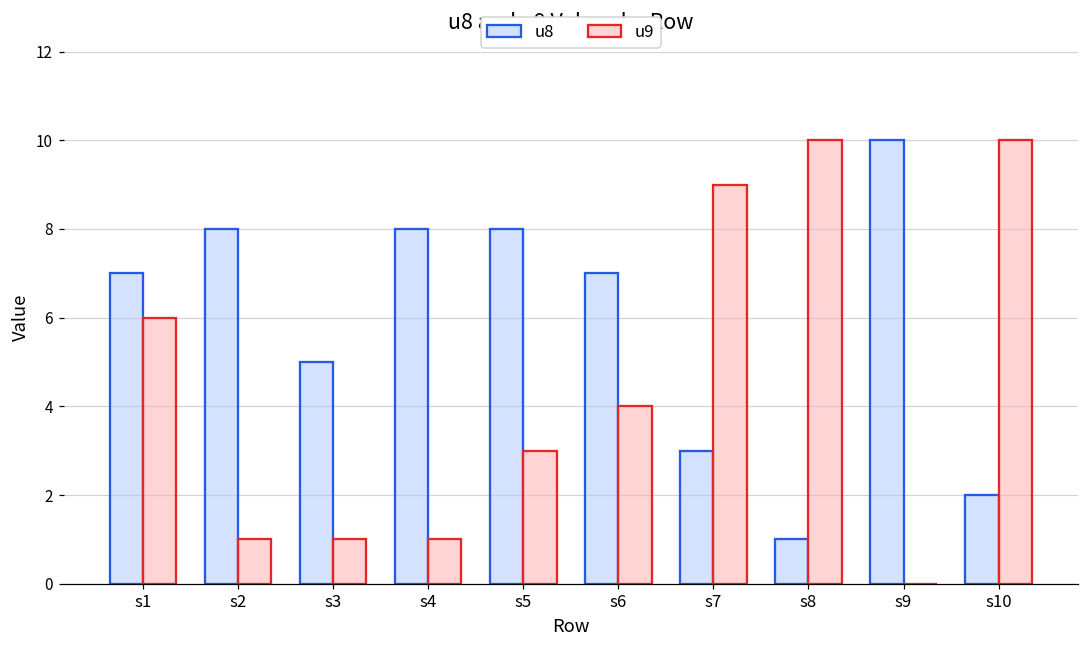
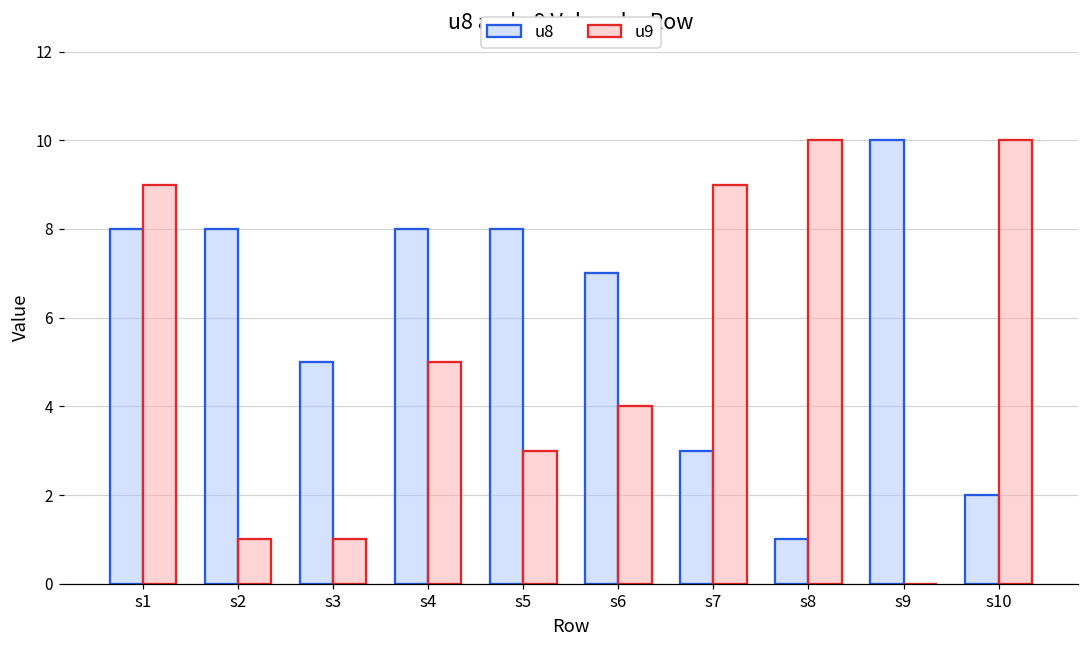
  {
    "u8": {
-     "s1": 7,
+     "s1": 8,
      "s2": 8,
      "s3": 5,
      "s4": 8,
      "s5": 8,
      "s6": 7,
      "s7": 3,
      "s8": 1,
      "s9": 10,
      "s10": 2
    },
    "u9": {
-     "s1": 6,
+     "s1": 9,
      "s2": 1,
      "s3": 1,
-     "s4": 1,
+     "s4": 5,
      "s5": 3,
      "s6": 4,
      "s7": 9,
      "s8": 10,
      "s9": 0,
      "s10": 10
    }
  }
